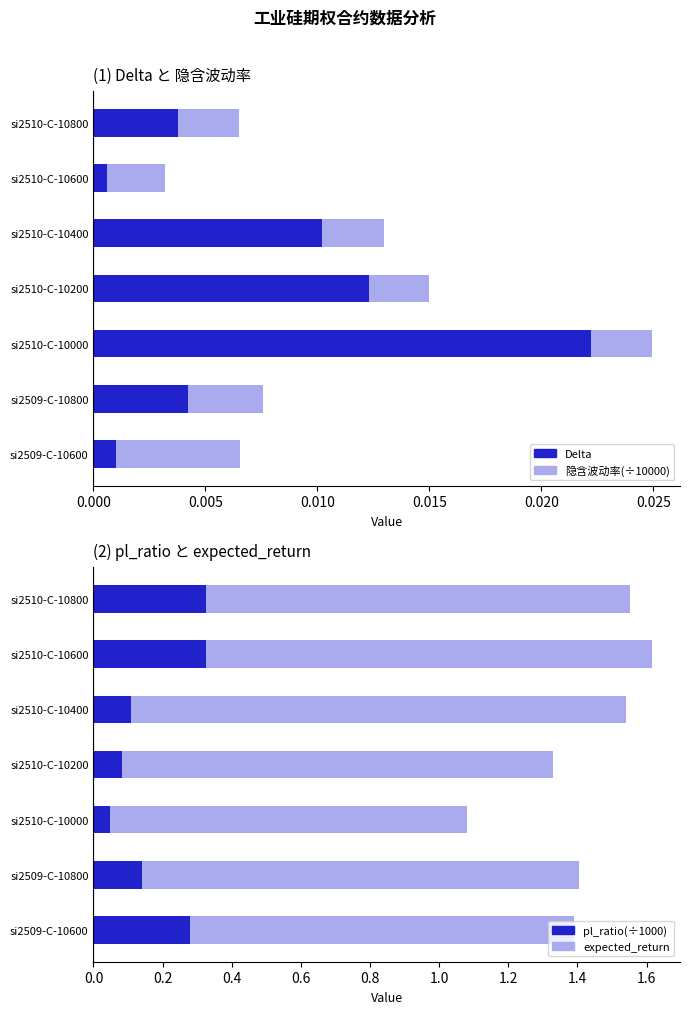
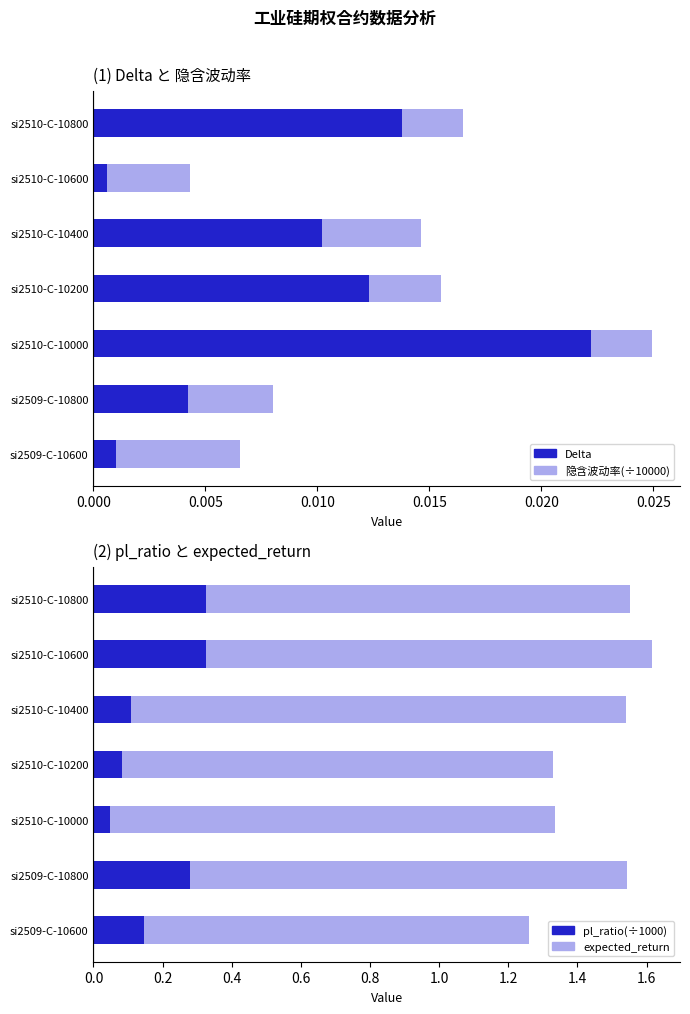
  {
    "(1) Delta と 隐含波动率": {
      "Delta": {
-       "si2510-C-10800": 0.0038,
+       "si2510-C-10800": 0.0138,
        "si2510-C-10600": 0.0006,
        "si2510-C-10400": 0.0102,
        "si2510-C-10200": 0.0123,
        "si2510-C-10000": 0.0222,
        "si2509-C-10800": 0.0042,
        "si2509-C-10600": 0.0010
      },
      "隐含波动率(÷10000)": {
        "si2510-C-10800": 0.0028,
-       "si2510-C-10600": 0.0026,
-       "si2510-C-10400": 0.0028,
-       "si2510-C-10200": 0.0027,
+       "si2510-C-10600": 0.0037,
+       "si2510-C-10400": 0.0044,
+       "si2510-C-10200": 0.0032,
        "si2510-C-10000": 0.0027,
-       "si2509-C-10800": 0.0033,
+       "si2509-C-10800": 0.0038,
        "si2509-C-10600": 0.0055
      }
    },
    "(2) pl_ratio と expected_return": {
      "pl_ratio(÷1000)": {
        "si2510-C-10800": 0.33,
        "si2510-C-10600": 0.33,
        "si2510-C-10400": 0.11,
        "si2510-C-10200": 0.08,
        "si2510-C-10000": 0.05,
-       "si2509-C-10800": 0.14,
-       "si2509-C-10600": 0.28
+       "si2509-C-10800": 0.28,
+       "si2509-C-10600": 0.15
      },
      "expected_return": {
        "si2510-C-10800": 1.23,
        "si2510-C-10600": 1.29,
        "si2510-C-10400": 1.43,
        "si2510-C-10200": 1.25,
-       "si2510-C-10000": 1.03,
+       "si2510-C-10000": 1.29,
        "si2509-C-10800": 1.26
      }
    }
  }
